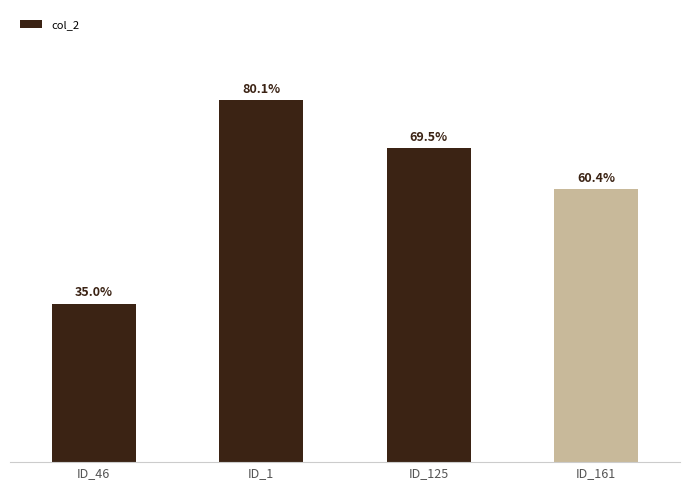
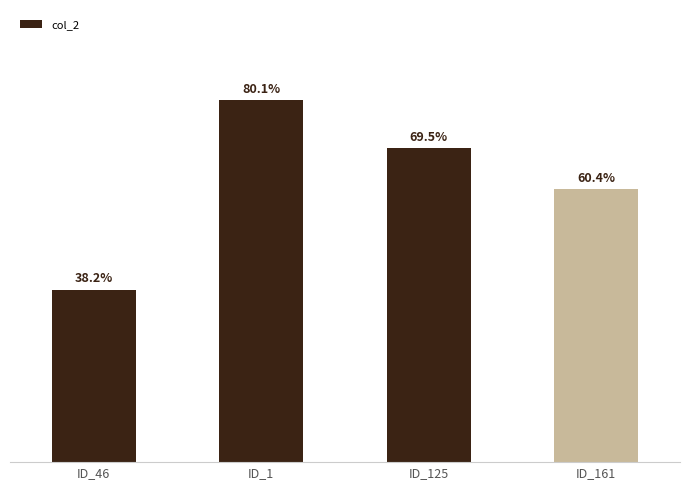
  {
-   "ID_46": "35.0%",
+   "ID_46": "38.2%",
    "ID_1": "80.1%",
    "ID_125": "69.5%",
    "ID_161": "60.4%"
  }
